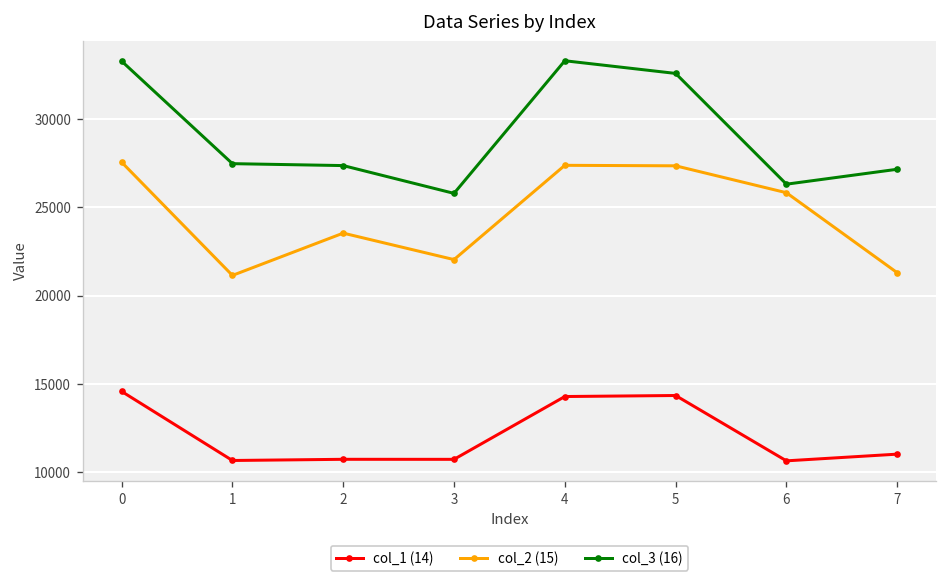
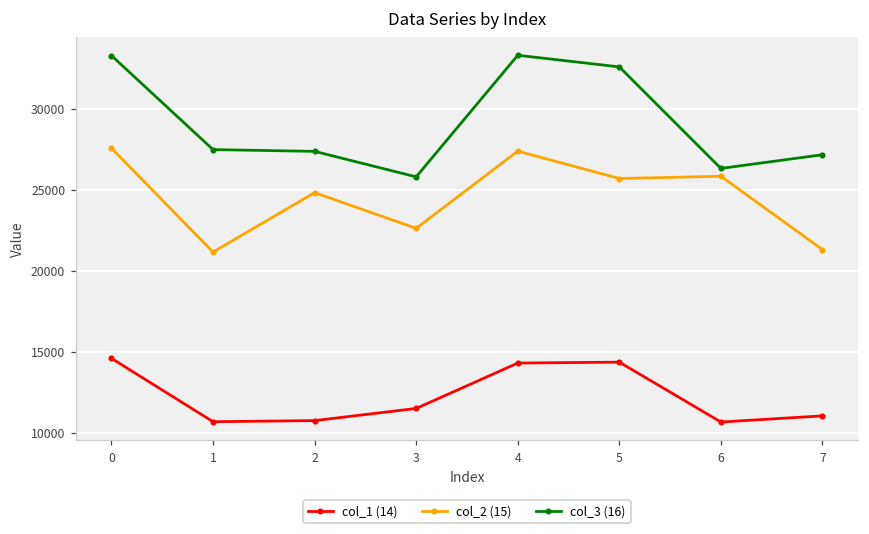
  {
    "col_1 (14)": {
      "0": 14600,
      "1": 10700,
      "2": 10700,
-     "3": 10700,
+     "3": 11500,
      "4": 14300,
      "5": 14400,
      "6": 10700,
      "7": 11000
    },
    "col_2 (15)": {
      "0": 27600,
      "1": 21200,
-     "2": 23500,
-     "3": 22000,
+     "2": 24800,
+     "3": 22600,
      "4": 27400,
-     "5": 27400,
+     "5": 25700,
      "6": 25800,
      "7": 21300
    },
    "col_3 (16)": {
      "0": 33300,
      "1": 27500,
      "2": 27400,
      "3": 25800,
      "4": 33300,
      "5": 32600,
      "6": 26300,
      "7": 27200
    }
  }
